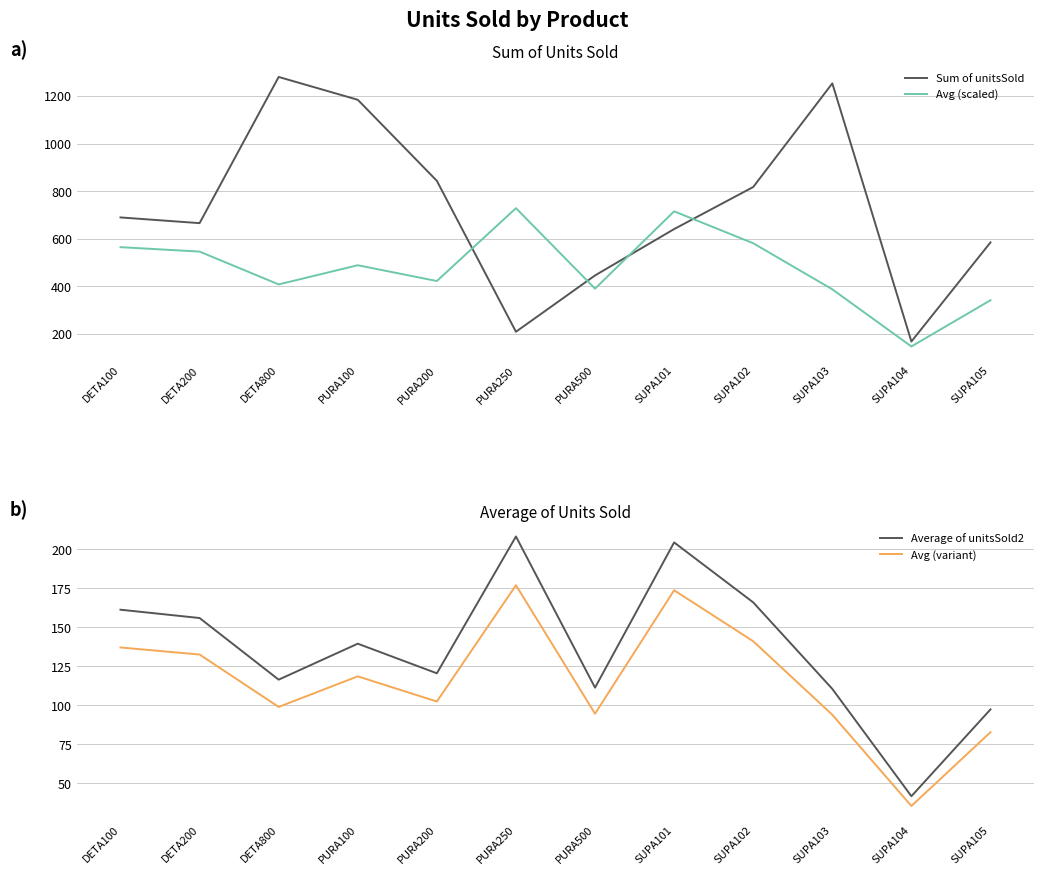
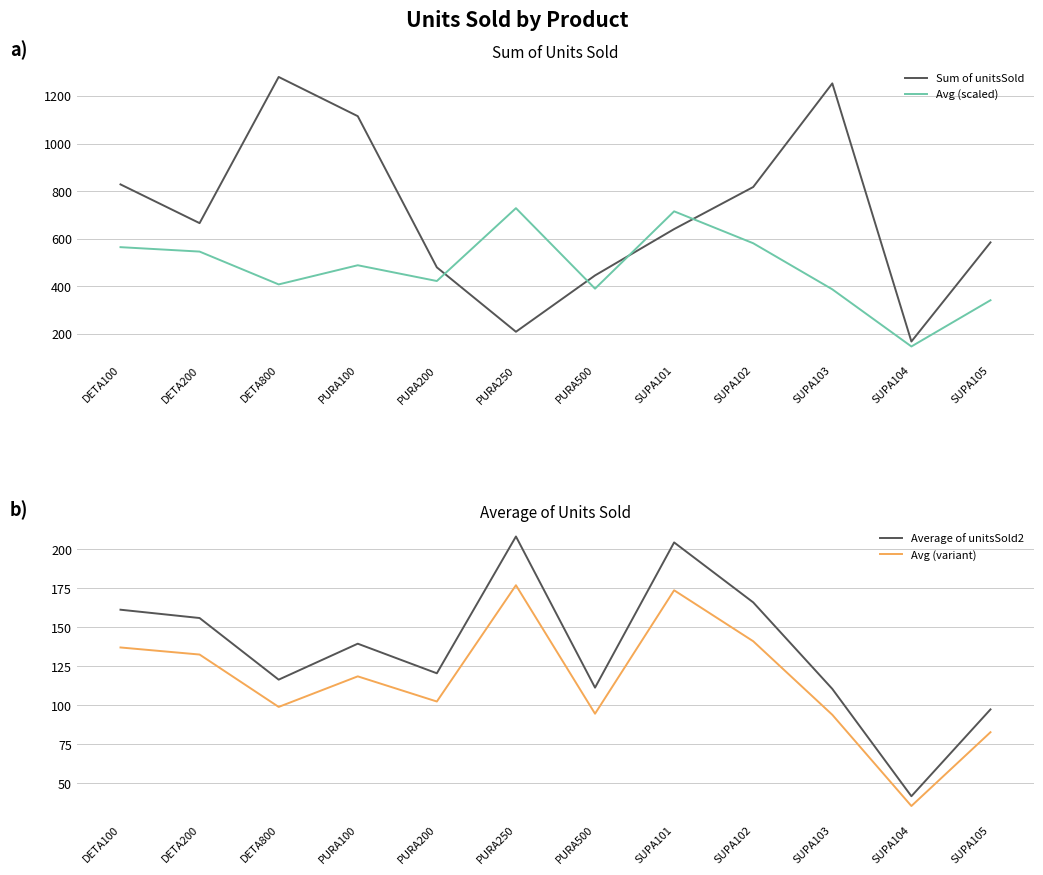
  {
    "Sum of Units Sold": {
      "Sum of unitsSold": {
-       "DETA100": 690,
+       "DETA100": 830,
        "DETA200": 670,
        "DETA800": 1280,
-       "PURA100": 1180,
-       "PURA200": 840,
+       "PURA100": 1120,
+       "PURA200": 480,
        "PURA250": 210,
        "PURA500": 450,
        "SUPA101": 640,
        "SUPA102": 820,
        "SUPA103": 1250,
        "SUPA104": 170,
        "SUPA105": 580
      },
      "Avg (scaled)": {
        "DETA100": 560,
        "DETA200": 550,
        "DETA800": 410,
        "PURA100": 490,
        "PURA200": 420,
        "PURA250": 730,
        "PURA500": 390,
        "SUPA101": 710,
        "SUPA102": 580,
        "SUPA103": 390,
        "SUPA104": 150,
        "SUPA105": 340
      }
    },
    "Average of Units Sold": {
      "Average of unitsSold2": {
        "DETA100": 161,
        "DETA200": 156,
        "DETA800": 116,
        "PURA100": 139,
        "PURA200": 120,
        "PURA250": 208,
        "PURA500": 111,
        "SUPA101": 204,
        "SUPA102": 166,
        "SUPA103": 110,
        "SUPA104": 42,
        "SUPA105": 97
      },
      "Avg (variant)": {
        "DETA100": 137,
        "DETA200": 132,
        "DETA800": 99,
        "PURA100": 118,
        "PURA200": 102,
        "PURA250": 177,
        "PURA500": 95,
        "SUPA101": 174,
        "SUPA102": 141,
        "SUPA103": 94,
        "SUPA104": 35,
        "SUPA105": 83
      }
    }
  }
